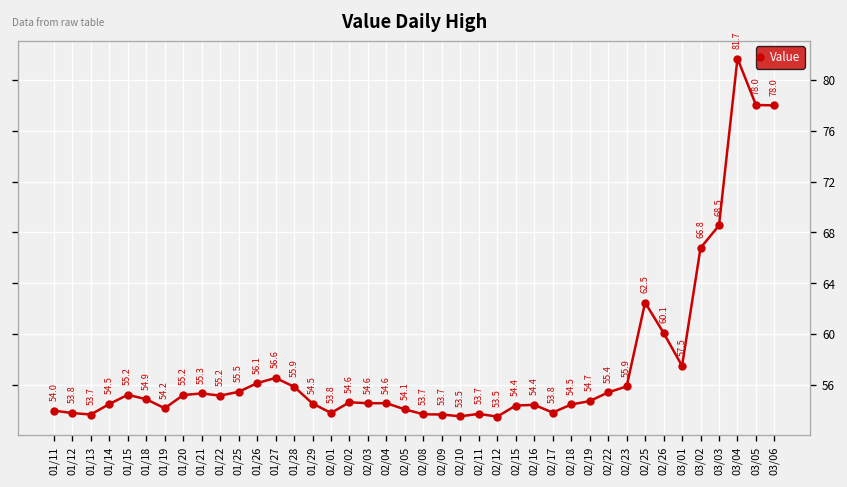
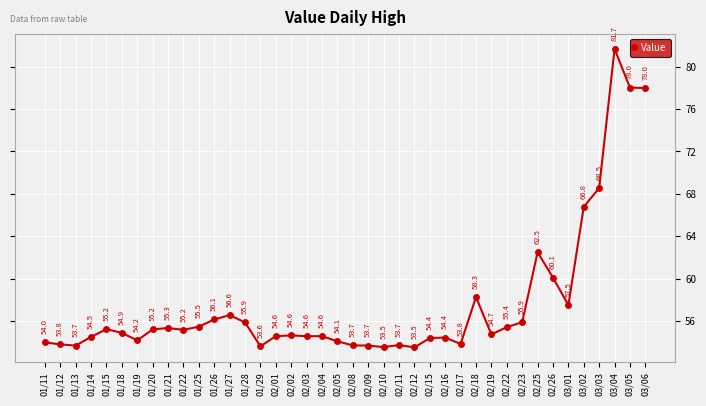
  {
    "01/11": 54.0,
    "01/12": 53.8,
    "01/13": 53.7,
    "01/14": 54.5,
    "01/15": 55.2,
    "01/18": 54.9,
    "01/19": 54.2,
    "01/20": 55.2,
    "01/21": 55.3,
    "01/22": 55.2,
    "01/25": 55.5,
    "01/26": 56.1,
    "01/27": 56.6,
    "01/28": 55.9,
-   "01/29": 54.5,
-   "02/01": 53.8,
+   "01/29": 53.6,
+   "02/01": 54.6,
    "02/02": 54.6,
    "02/03": 54.6,
    "02/04": 54.6,
    "02/05": 54.1,
    "02/08": 53.7,
    "02/09": 53.7,
    "02/10": 53.5,
    "02/11": 53.7,
    "02/12": 53.5,
    "02/15": 54.4,
    "02/16": 54.4,
    "02/17": 53.8,
-   "02/18": 54.5,
+   "02/18": 58.3,
    "02/19": 54.7,
    "02/22": 55.4,
    "02/23": 55.9,
    "02/25": 62.5,
    "02/26": 60.1,
    "03/01": 57.5,
    "03/02": 66.8,
    "03/03": 68.5,
    "03/04": 81.7,
    "03/05": 78.0,
    "03/06": 78.0
  }
